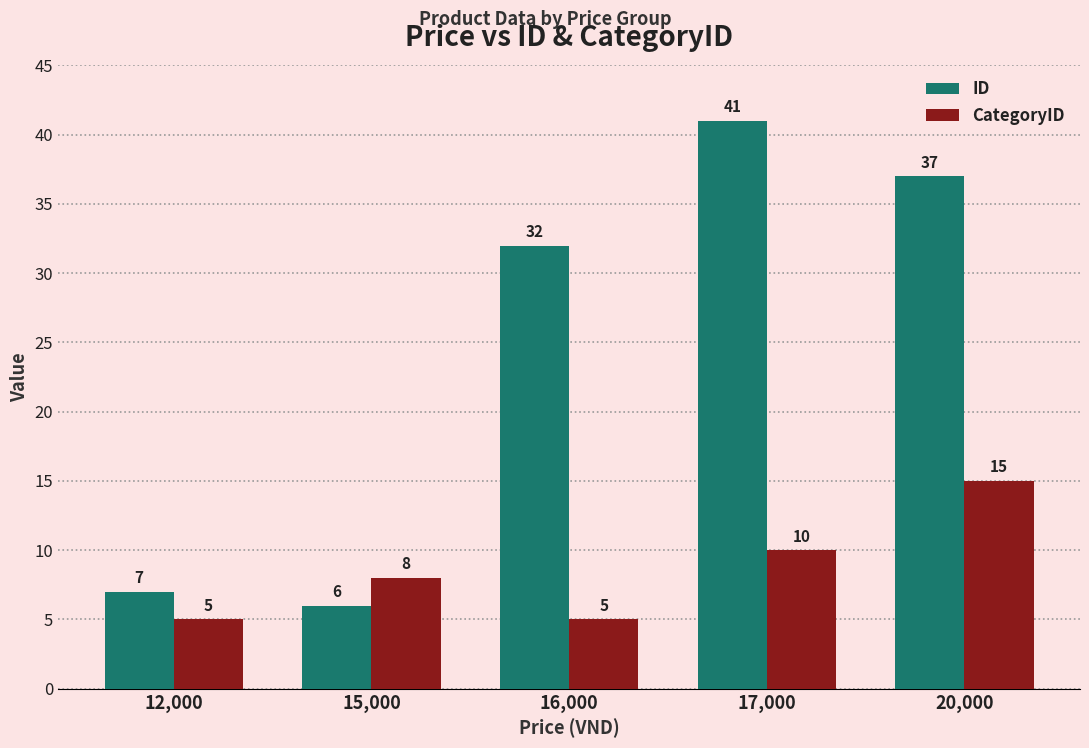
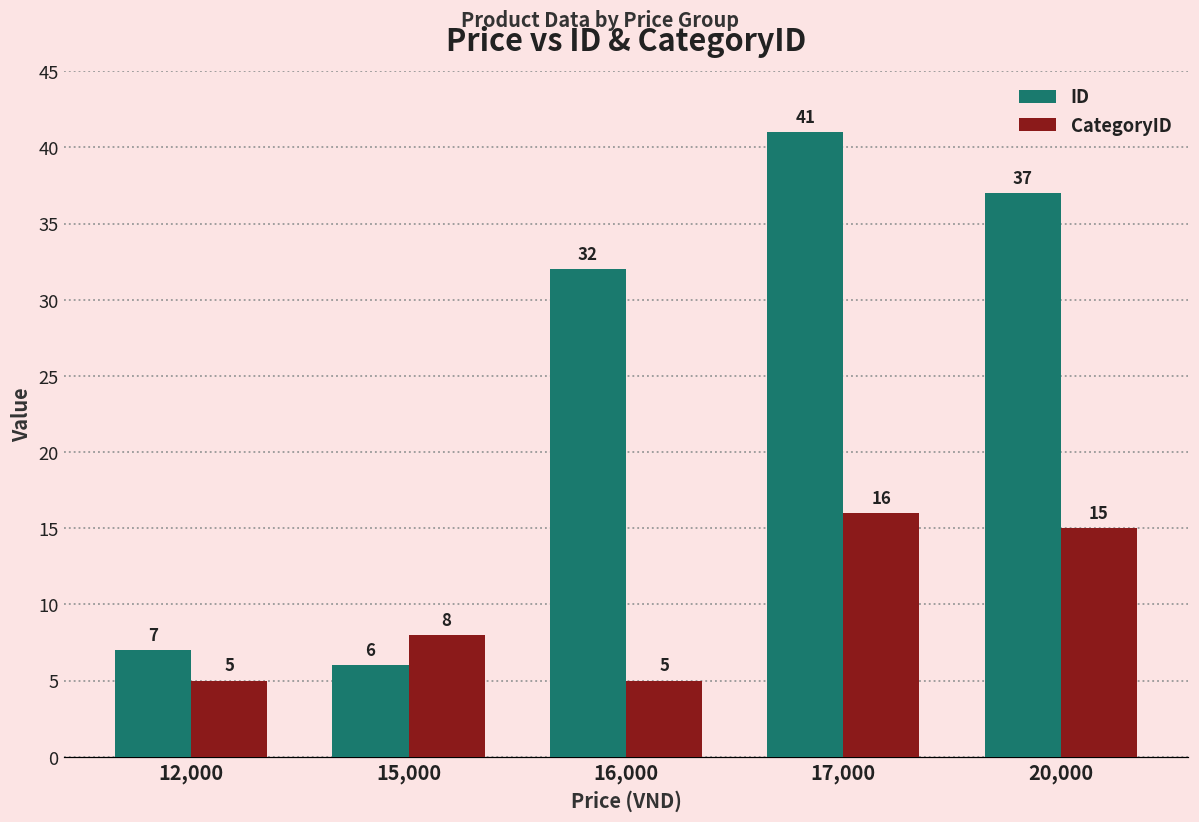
  {
    "ID": {
      "12,000": 7,
      "15,000": 6,
      "16,000": 32,
      "17,000": 41,
      "20,000": 37
    },
    "CategoryID": {
      "12,000": 5,
      "15,000": 8,
      "16,000": 5,
-     "17,000": 10,
+     "17,000": 16,
      "20,000": 15
    }
  }
